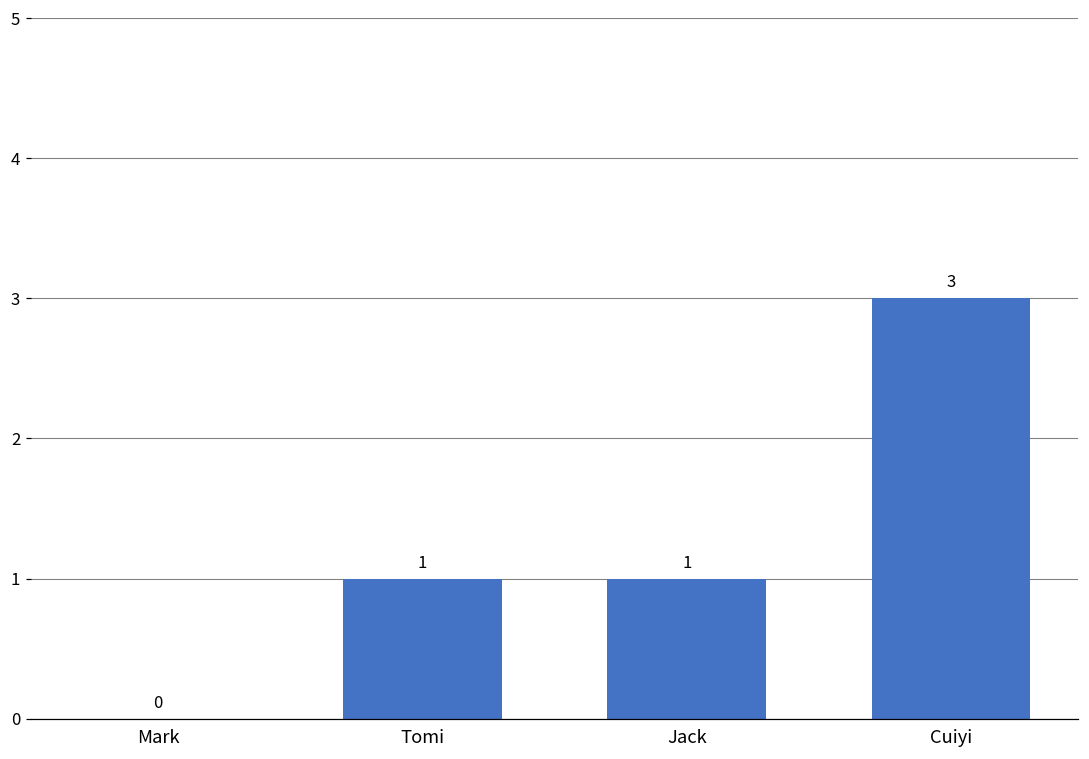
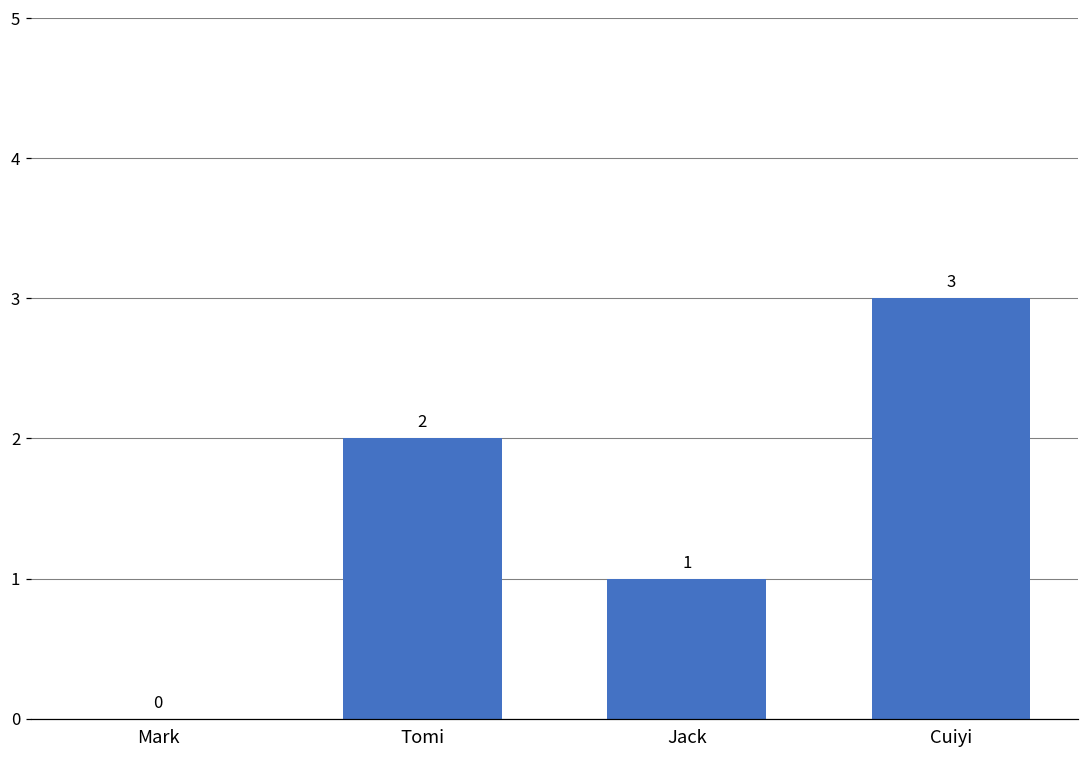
  {
    "Mark": 0,
-   "Tomi": 1,
+   "Tomi": 2,
    "Jack": 1,
    "Cuiyi": 3
  }
